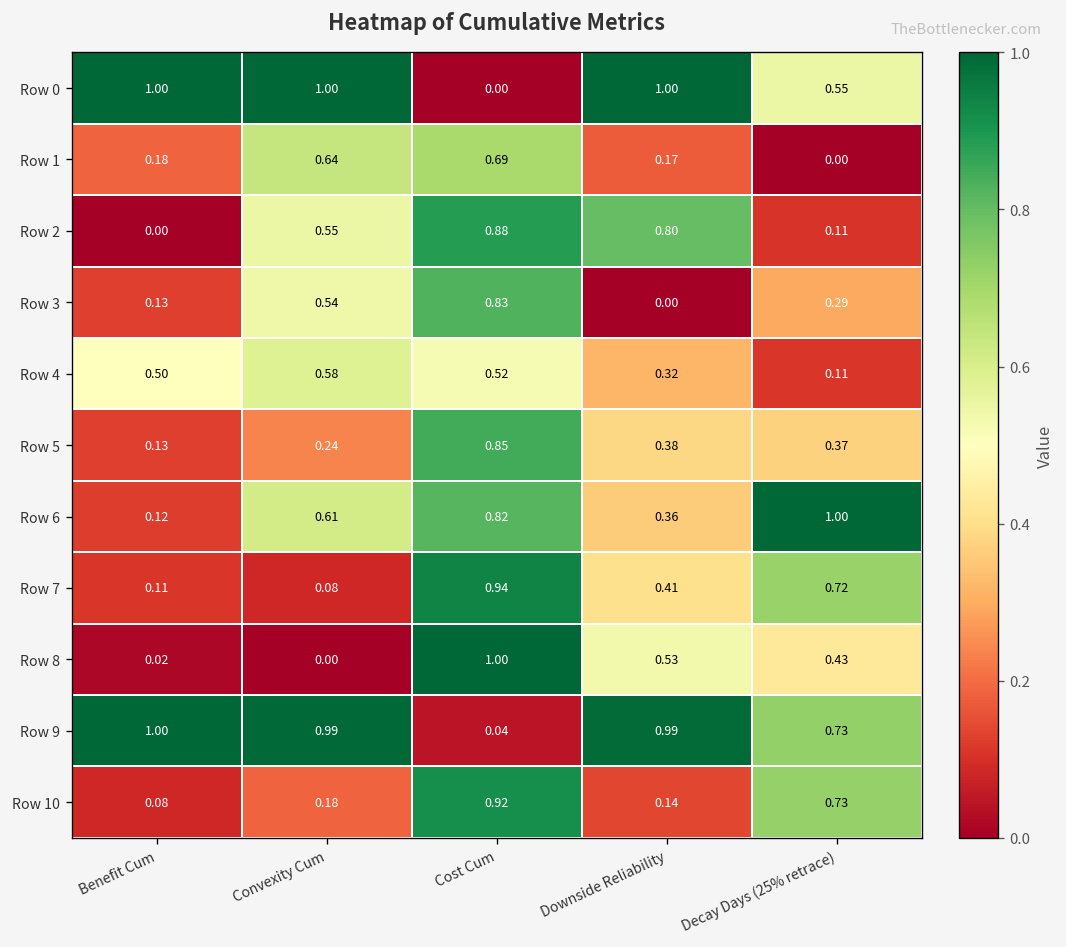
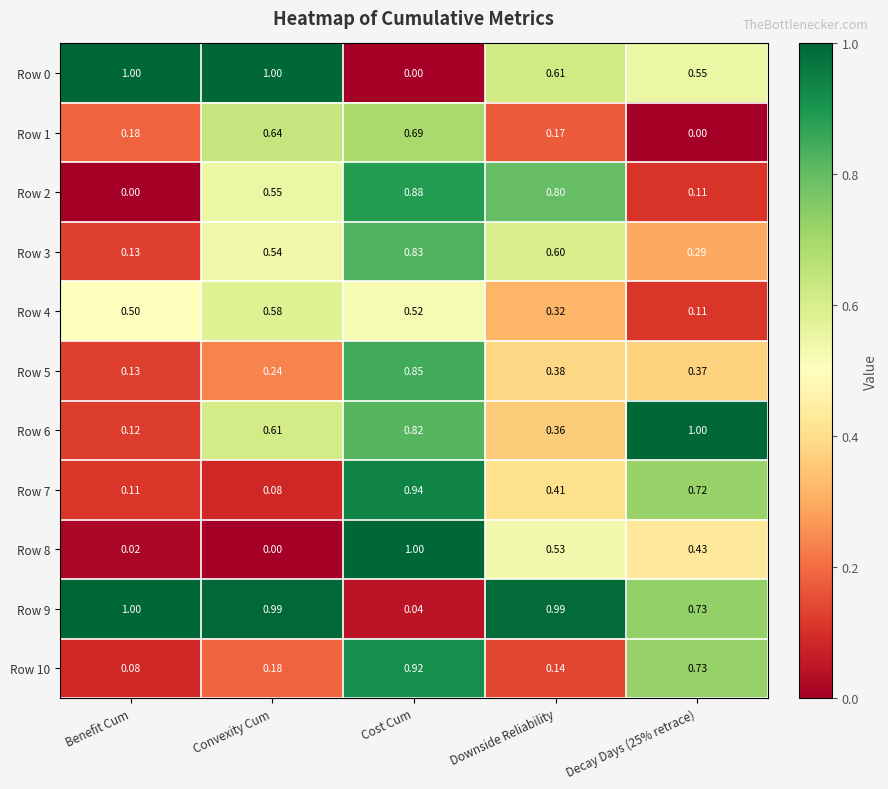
  {
    "Row 0": {
      "Benefit Cum": 1.00,
      "Convexity Cum": 1.00,
      "Cost Cum": 0.00,
-     "Downside Reliability": 1.00,
+     "Downside Reliability": 0.61,
      "Decay Days (25% retrace)": 0.55
    },
    "Row 1": {
      "Benefit Cum": 0.18,
      "Convexity Cum": 0.64,
      "Cost Cum": 0.69,
      "Downside Reliability": 0.17,
      "Decay Days (25% retrace)": 0.00
    },
    "Row 2": {
      "Benefit Cum": 0.00,
      "Convexity Cum": 0.55,
      "Cost Cum": 0.88,
      "Downside Reliability": 0.80,
      "Decay Days (25% retrace)": 0.11
    },
    "Row 3": {
      "Benefit Cum": 0.13,
      "Convexity Cum": 0.54,
      "Cost Cum": 0.83,
-     "Downside Reliability": 0.00,
+     "Downside Reliability": 0.60,
      "Decay Days (25% retrace)": 0.29
    },
    "Row 4": {
      "Benefit Cum": 0.50,
      "Convexity Cum": 0.58,
      "Cost Cum": 0.52,
      "Downside Reliability": 0.32,
      "Decay Days (25% retrace)": 0.11
    },
    "Row 5": {
      "Benefit Cum": 0.13,
      "Convexity Cum": 0.24,
      "Cost Cum": 0.85,
      "Downside Reliability": 0.38,
      "Decay Days (25% retrace)": 0.37
    },
    "Row 6": {
      "Benefit Cum": 0.12,
      "Convexity Cum": 0.61,
      "Cost Cum": 0.82,
      "Downside Reliability": 0.36,
      "Decay Days (25% retrace)": 1.00
    },
    "Row 7": {
      "Benefit Cum": 0.11,
      "Convexity Cum": 0.08,
      "Cost Cum": 0.94,
      "Downside Reliability": 0.41,
      "Decay Days (25% retrace)": 0.72
    },
    "Row 8": {
      "Benefit Cum": 0.02,
      "Convexity Cum": 0.00,
      "Cost Cum": 1.00,
      "Downside Reliability": 0.53,
      "Decay Days (25% retrace)": 0.43
    },
    "Row 9": {
      "Benefit Cum": 1.00,
      "Convexity Cum": 0.99,
      "Cost Cum": 0.04,
      "Downside Reliability": 0.99,
      "Decay Days (25% retrace)": 0.73
    },
    "Row 10": {
      "Benefit Cum": 0.08,
      "Convexity Cum": 0.18,
      "Cost Cum": 0.92,
      "Downside Reliability": 0.14,
      "Decay Days (25% retrace)": 0.73
    }
  }
